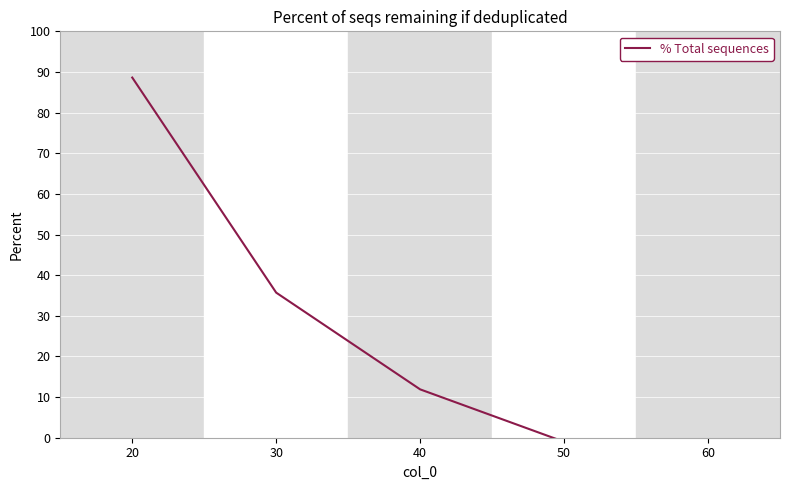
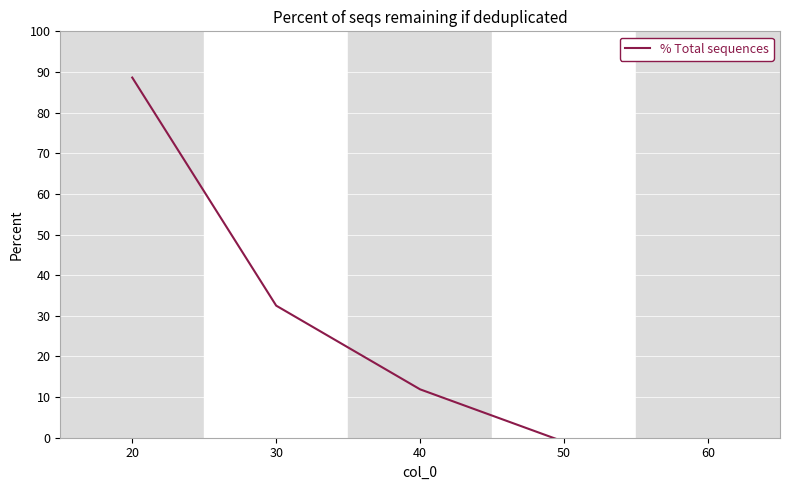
  {
    "20": 89,
-   "30": 36,
+   "30": 33,
    "40": 12
  }
